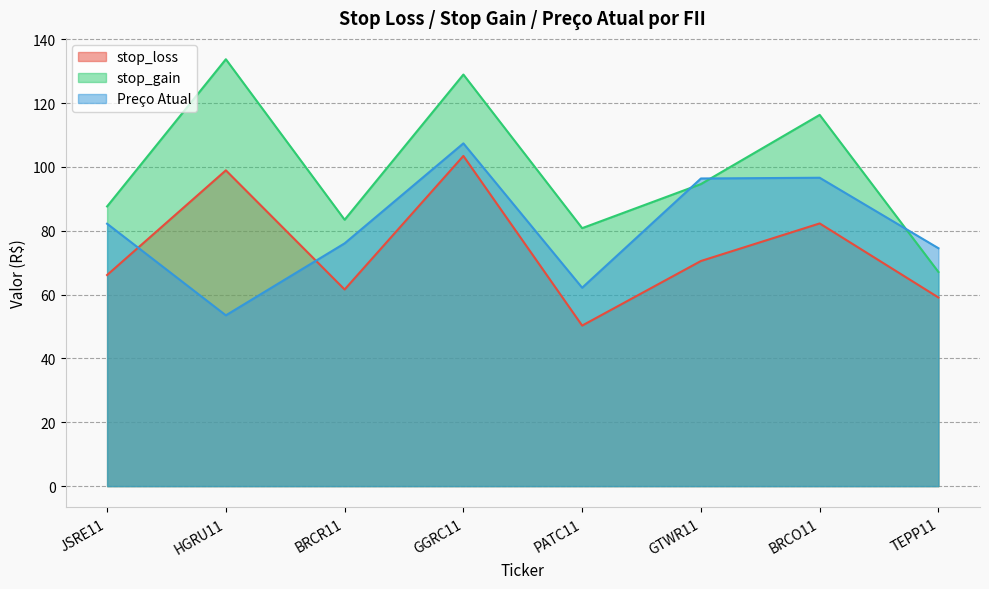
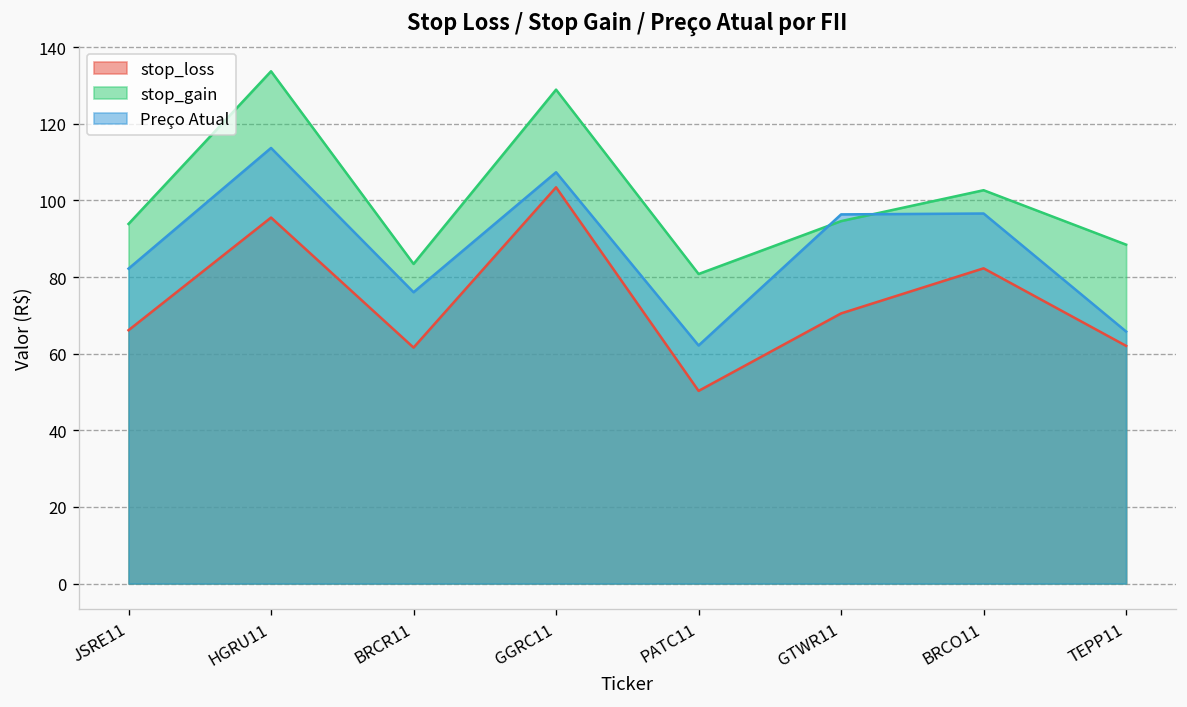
  {
    "stop_loss": {
      "JSRE11": 66,
-     "HGRU11": 99,
+     "HGRU11": 96,
      "BRCR11": 62,
      "GGRC11": 103,
      "PATC11": 50,
      "GTWR11": 71,
      "BRCO11": 82,
-     "TEPP11": 59
+     "TEPP11": 62
    },
    "stop_gain": {
-     "JSRE11": 88,
+     "JSRE11": 94,
      "HGRU11": 134,
      "BRCR11": 83,
      "GGRC11": 129,
      "PATC11": 81,
      "GTWR11": 95,
-     "BRCO11": 116,
-     "TEPP11": 67
+     "BRCO11": 103,
+     "TEPP11": 88
    },
    "Preço Atual": {
      "JSRE11": 82,
-     "HGRU11": 54,
+     "HGRU11": 114,
      "BRCR11": 76,
      "GGRC11": 107,
      "PATC11": 62,
      "GTWR11": 96,
      "BRCO11": 97,
-     "TEPP11": 75
+     "TEPP11": 66
    }
  }
